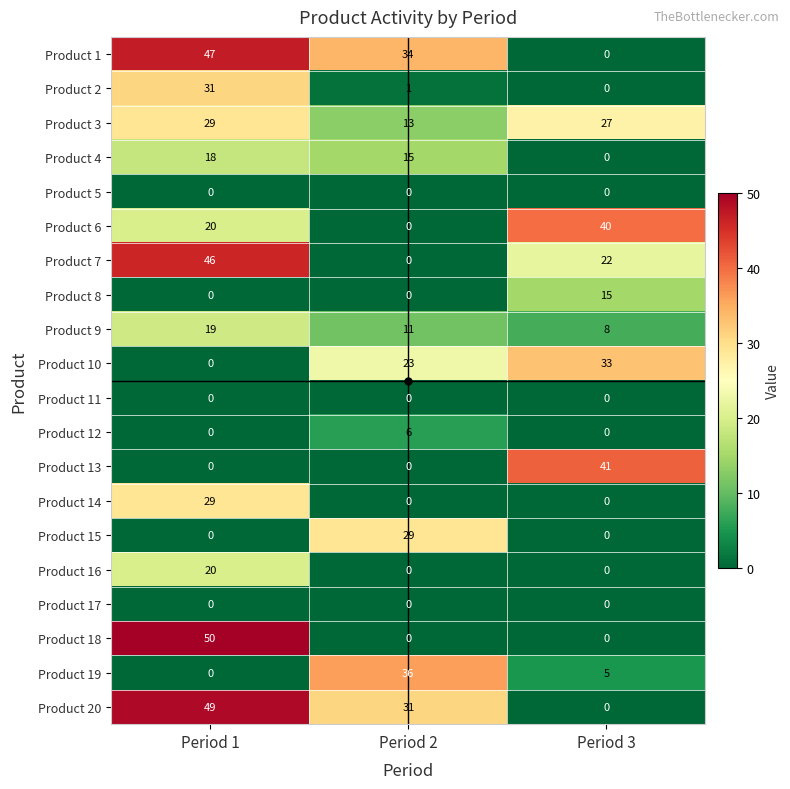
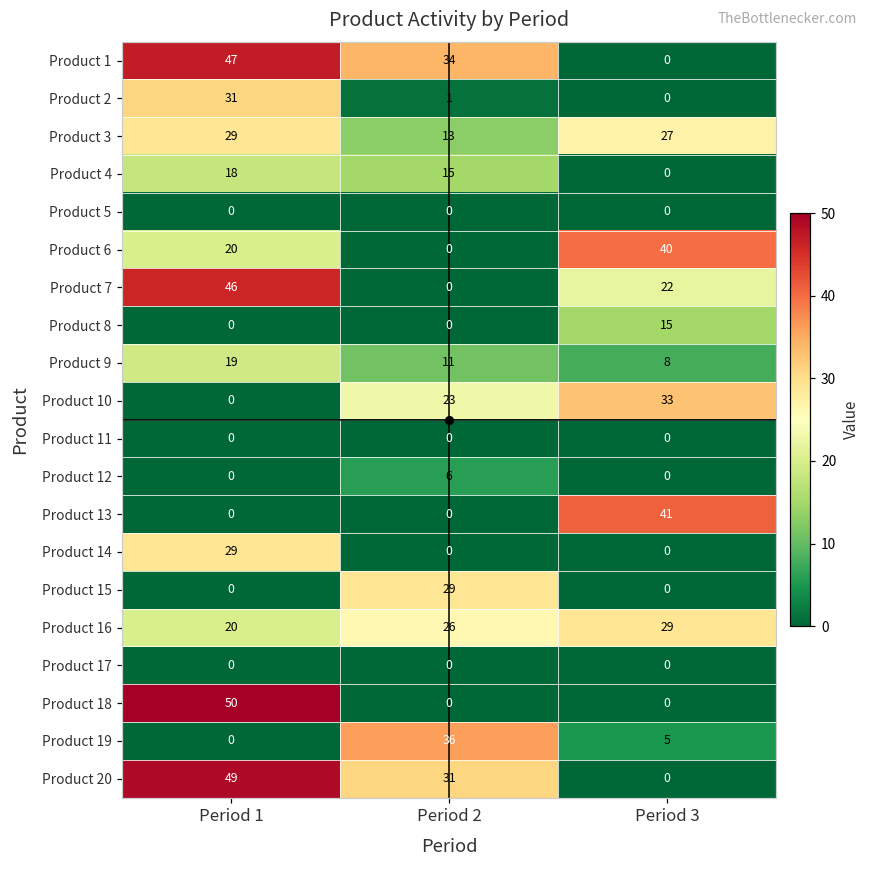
  {
    "Product 1": {
      "Period 1": 47,
      "Period 2": 34,
      "Period 3": 0
    },
    "Product 2": {
      "Period 1": 31,
      "Period 2": 1,
      "Period 3": 0
    },
    "Product 3": {
      "Period 1": 29,
      "Period 2": 13,
      "Period 3": 27
    },
    "Product 4": {
      "Period 1": 18,
      "Period 2": 15,
      "Period 3": 0
    },
    "Product 5": {
      "Period 1": 0,
      "Period 2": 0,
      "Period 3": 0
    },
    "Product 6": {
      "Period 1": 20,
      "Period 2": 0,
      "Period 3": 40
    },
    "Product 7": {
      "Period 1": 46,
      "Period 2": 0,
      "Period 3": 22
    },
    "Product 8": {
      "Period 1": 0,
      "Period 2": 0,
      "Period 3": 15
    },
    "Product 9": {
      "Period 1": 19,
      "Period 2": 11,
      "Period 3": 8
    },
    "Product 10": {
      "Period 1": 0,
      "Period 2": 23,
      "Period 3": 33
    },
    "Product 11": {
      "Period 1": 0,
      "Period 2": 0,
      "Period 3": 0
    },
    "Product 12": {
      "Period 1": 0,
      "Period 2": 6,
      "Period 3": 0
    },
    "Product 13": {
      "Period 1": 0,
      "Period 2": 0,
      "Period 3": 41
    },
    "Product 14": {
      "Period 1": 29,
      "Period 2": 0,
      "Period 3": 0
    },
    "Product 15": {
      "Period 1": 0,
      "Period 2": 29,
      "Period 3": 0
    },
    "Product 16": {
      "Period 1": 20,
-     "Period 2": 0,
-     "Period 3": 0
+     "Period 2": 26,
+     "Period 3": 29
    },
    "Product 17": {
      "Period 1": 0,
      "Period 2": 0,
      "Period 3": 0
    },
    "Product 18": {
      "Period 1": 50,
      "Period 2": 0,
      "Period 3": 0
    },
    "Product 19": {
      "Period 1": 0,
      "Period 2": 36,
      "Period 3": 5
    },
    "Product 20": {
      "Period 1": 49,
      "Period 2": 31,
      "Period 3": 0
    }
  }
